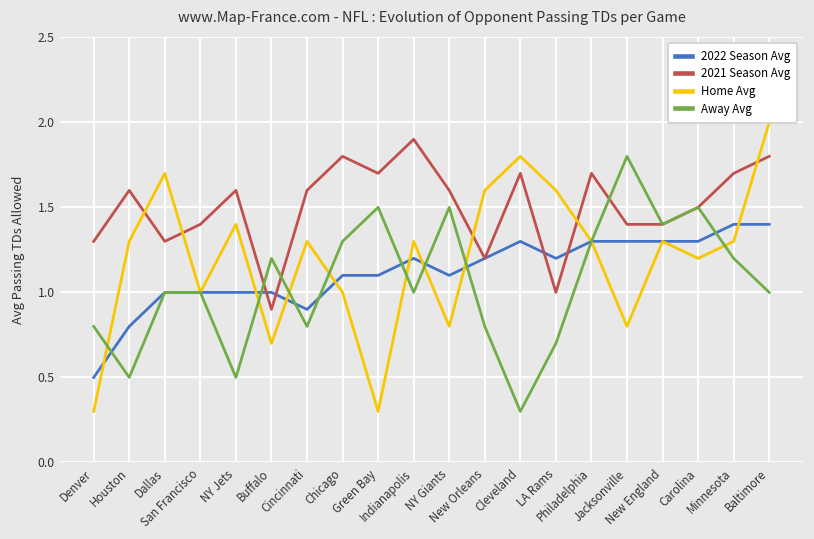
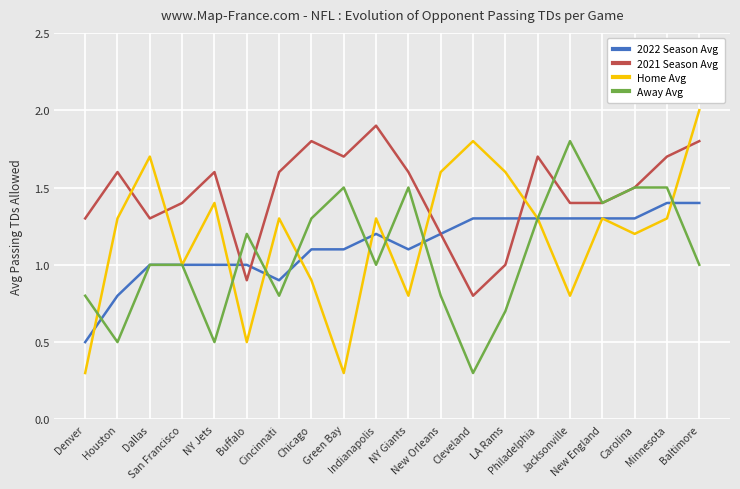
  {
    "2022 Season Avg": {
      "Denver": 0.5,
      "Houston": 0.8,
      "NY Jets": 1.0,
      "Buffalo": 1.0,
      "Cincinnati": 0.9,
      "Chicago": 1.1,
      "Green Bay": 1.1,
      "Indianapolis": 1.2,
      "NY Giants": 1.1,
      "Cleveland": 1.3,
-     "LA Rams": 1.2,
+     "LA Rams": 1.3,
      "Jacksonville": 1.3,
      "Carolina": 1.3,
      "Minnesota": 1.4,
      "Baltimore": 1.4
    },
    "2021 Season Avg": {
      "Denver": 1.3,
      "Houston": 1.6,
      "Dallas": 1.3,
      "San Francisco": 1.4,
      "NY Jets": 1.6,
      "Buffalo": 0.9,
      "Cincinnati": 1.6,
      "Chicago": 1.8,
      "Green Bay": 1.7,
      "Indianapolis": 1.9,
      "NY Giants": 1.6,
-     "Cleveland": 1.7,
+     "Cleveland": 0.8,
      "LA Rams": 1.0,
      "Philadelphia": 1.7,
      "Jacksonville": 1.4,
      "Minnesota": 1.7,
      "Baltimore": 1.8
    },
    "Home Avg": {
      "Denver": 0.3,
      "Houston": 1.3,
      "Dallas": 1.7,
      "NY Jets": 1.4,
-     "Buffalo": 0.7,
+     "Buffalo": 0.5,
      "Cincinnati": 1.3,
-     "Chicago": 1.0,
+     "Chicago": 0.9,
      "Green Bay": 0.3,
      "Indianapolis": 1.3,
      "NY Giants": 0.8,
      "New Orleans": 1.6,
      "Cleveland": 1.8,
      "LA Rams": 1.6,
      "Jacksonville": 0.8,
      "Carolina": 1.2,
      "Minnesota": 1.3,
      "Baltimore": 2.0
    },
    "Away Avg": {
      "Denver": 0.8,
      "Houston": 0.5,
      "NY Jets": 0.5,
      "Buffalo": 1.2,
      "Cincinnati": 0.8,
      "Chicago": 1.3,
      "Green Bay": 1.5,
      "Indianapolis": 1.0,
      "NY Giants": 1.5,
      "New Orleans": 0.8,
      "Cleveland": 0.3,
      "LA Rams": 0.7,
      "Jacksonville": 1.8,
-     "Minnesota": 1.2,
+     "Minnesota": 1.5,
      "Baltimore": 1.0
    }
  }
